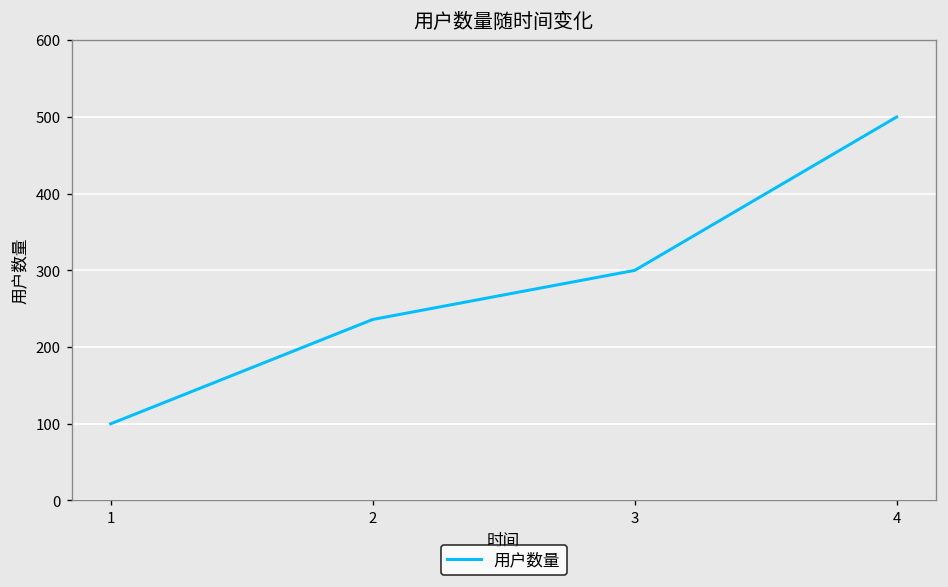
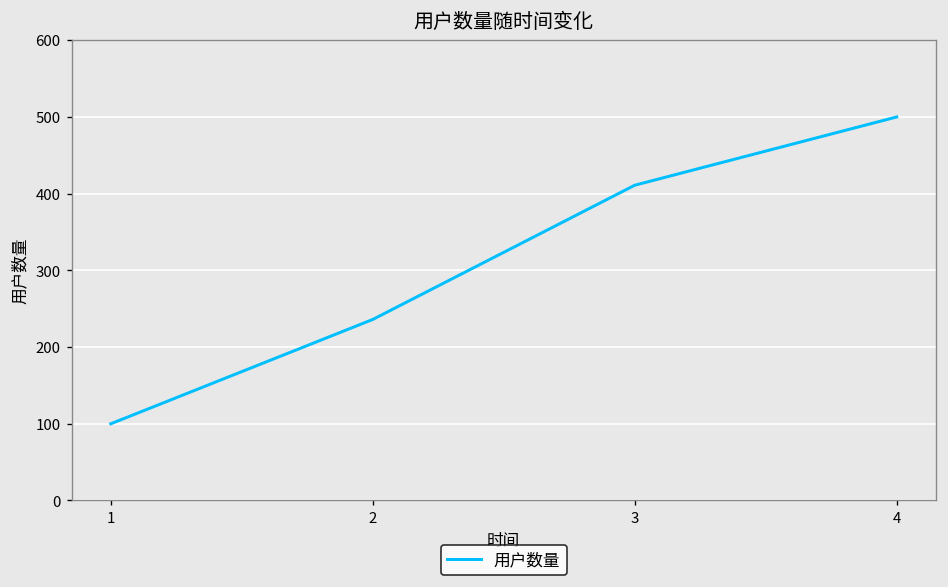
  {
    "1": 100,
    "2": 240,
-   "3": 300,
+   "3": 410,
    "4": 500
  }
